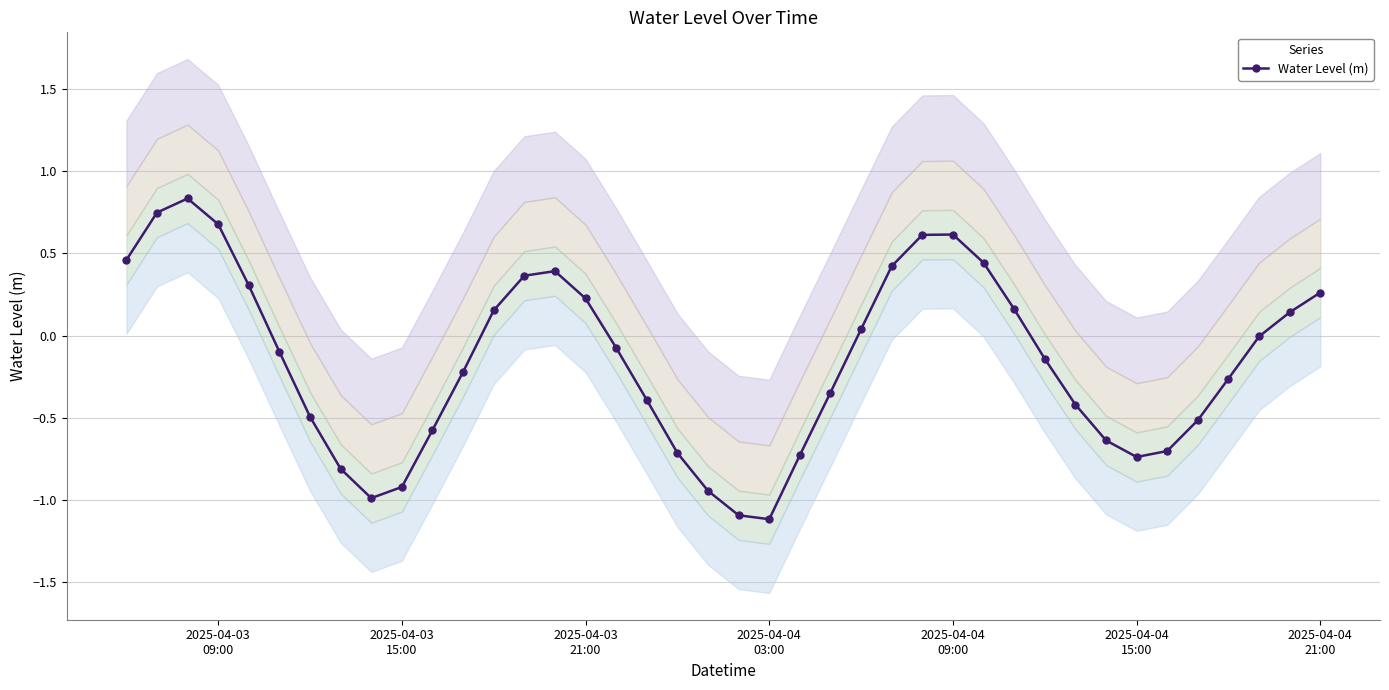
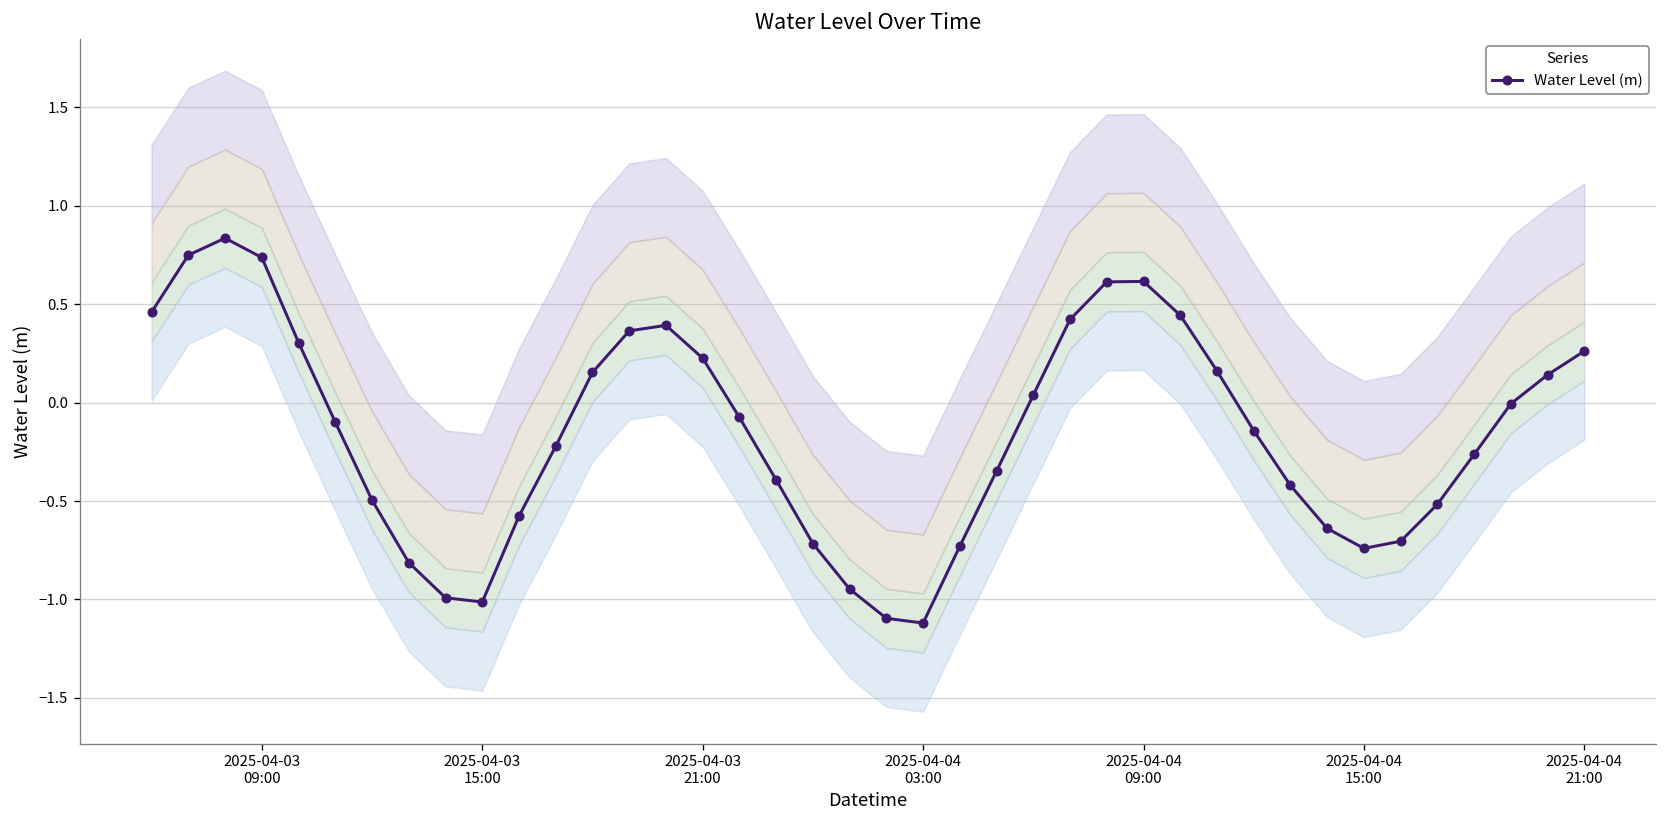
  {
    "Water Level (m)": {
-     "2025-04-03 09:00": 0.68,
-     "2025-04-03 15:00": -0.92,
+     "2025-04-03 09:00": 0.74,
+     "2025-04-03 15:00": -1.01,
      "2025-04-03 21:00": 0.23,
      "2025-04-04 03:00": -1.12,
      "2025-04-04 09:00": 0.62,
      "2025-04-04 15:00": -0.74,
      "2025-04-04 21:00": 0.26
    }
  }
